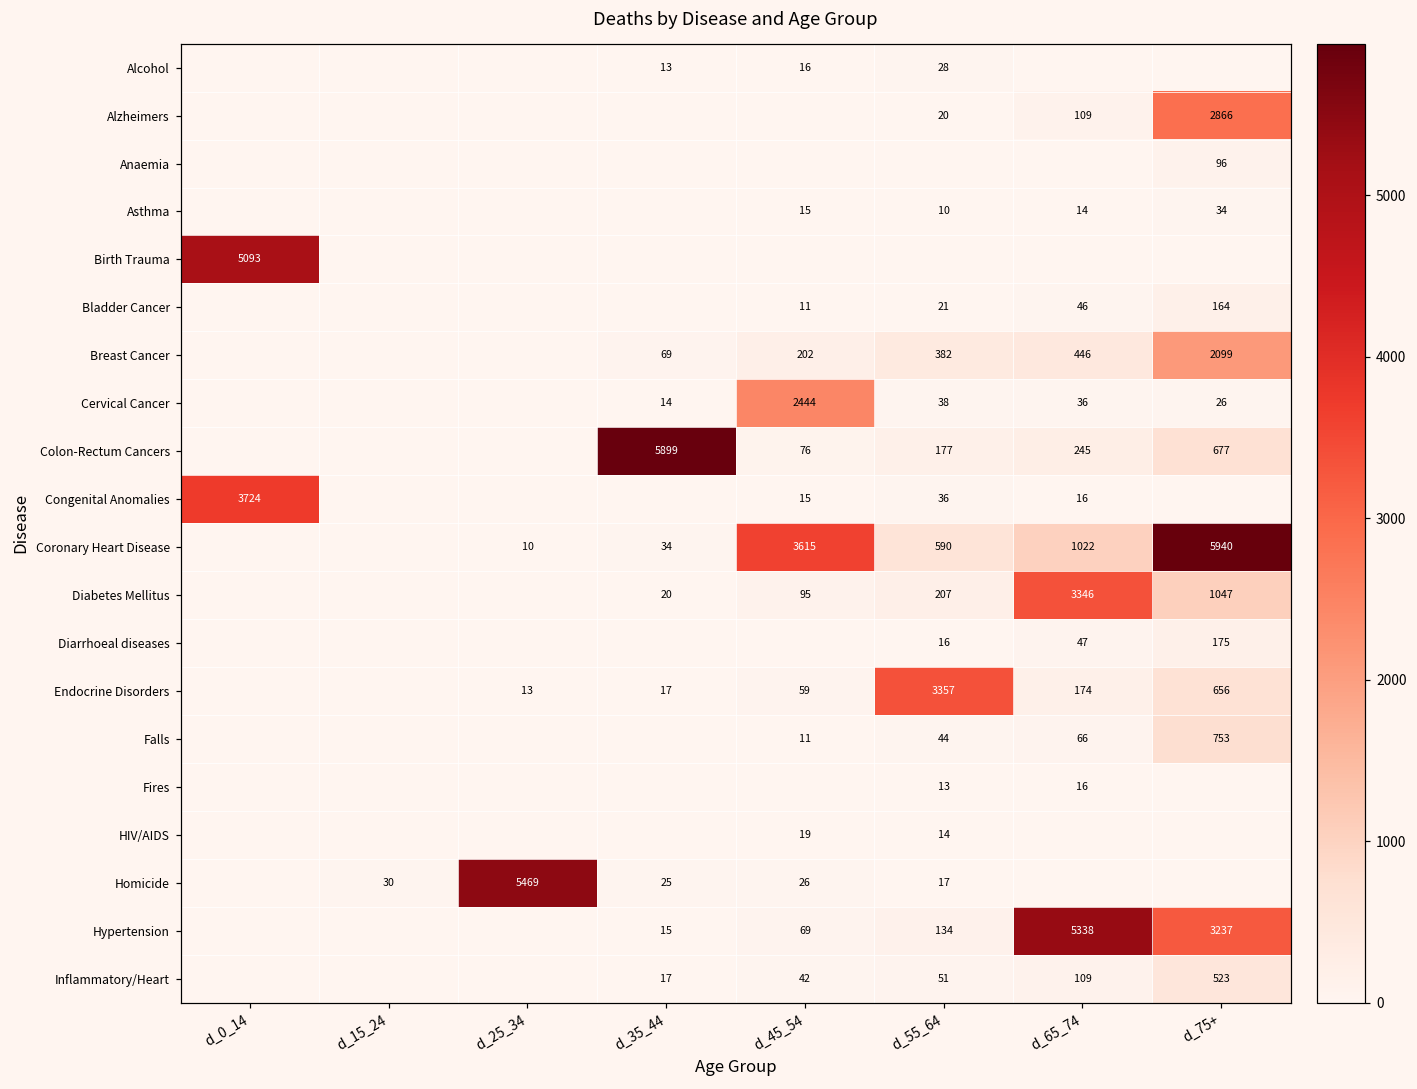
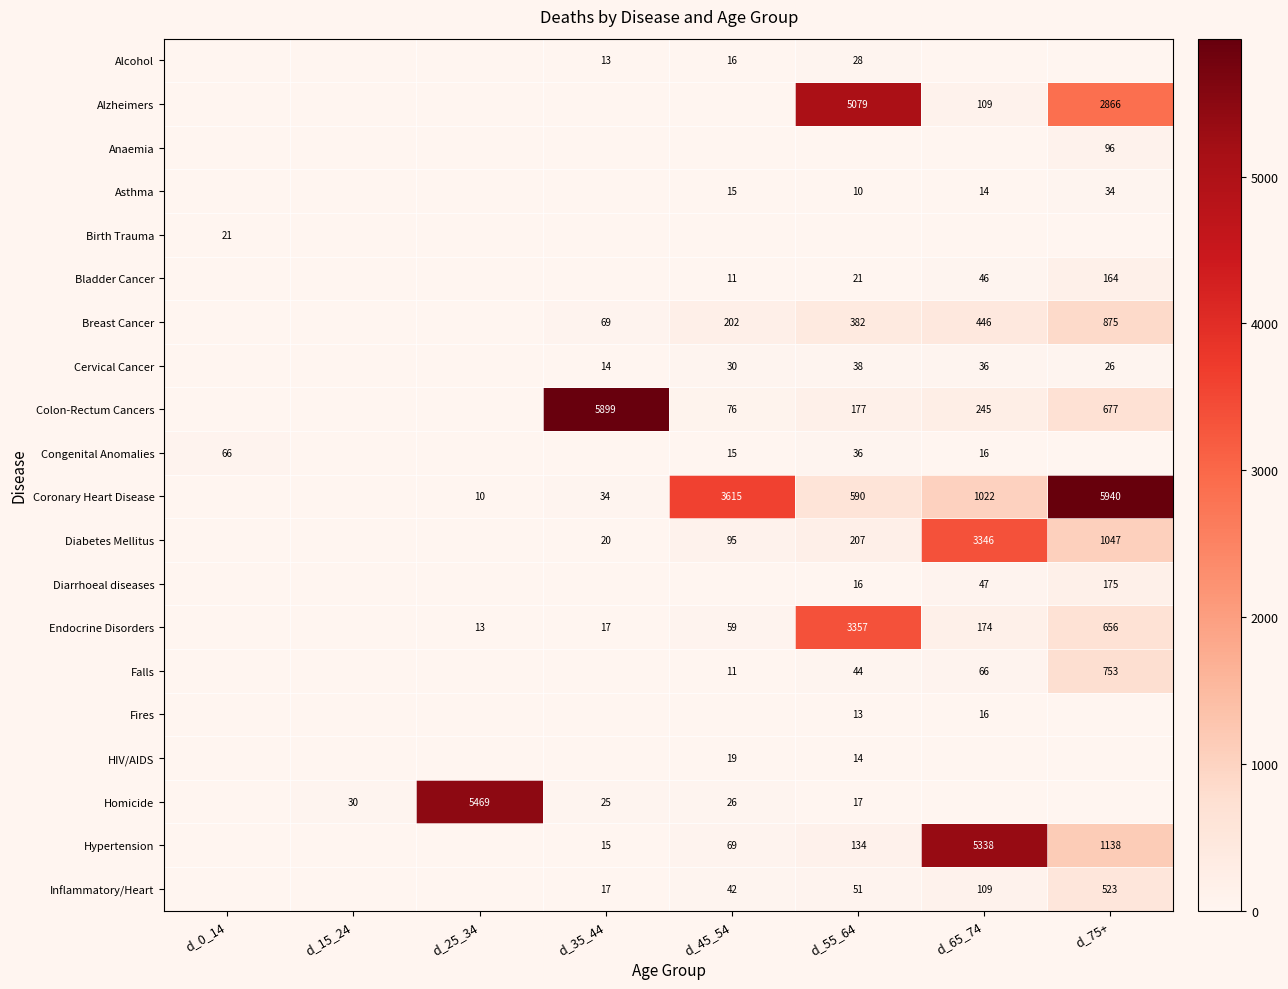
  {
    "Alcohol": {
      "d_35_44": 13,
      "d_45_54": 16,
      "d_55_64": 28
    },
    "Alzheimers": {
-     "d_55_64": 20,
+     "d_55_64": 5079,
      "d_65_74": 109,
      "d_75+": 2866
    },
    "Anaemia": {
      "d_75+": 96
    },
    "Asthma": {
      "d_45_54": 15,
      "d_55_64": 10,
      "d_65_74": 14,
      "d_75+": 34
    },
    "Birth Trauma": {
-     "d_0_14": 5093
+     "d_0_14": 21
    },
    "Bladder Cancer": {
      "d_45_54": 11,
      "d_55_64": 21,
      "d_65_74": 46,
      "d_75+": 164
    },
    "Breast Cancer": {
      "d_35_44": 69,
      "d_45_54": 202,
      "d_55_64": 382,
      "d_65_74": 446,
-     "d_75+": 2099
+     "d_75+": 875
    },
    "Cervical Cancer": {
      "d_35_44": 14,
-     "d_45_54": 2444,
+     "d_45_54": 30,
      "d_55_64": 38,
      "d_65_74": 36,
      "d_75+": 26
    },
    "Colon-Rectum Cancers": {
      "d_35_44": 5899,
      "d_45_54": 76,
      "d_55_64": 177,
      "d_65_74": 245,
      "d_75+": 677
    },
    "Congenital Anomalies": {
-     "d_0_14": 3724,
+     "d_0_14": 66,
      "d_45_54": 15,
      "d_55_64": 36,
      "d_65_74": 16
    },
    "Coronary Heart Disease": {
      "d_25_34": 10,
      "d_35_44": 34,
      "d_45_54": 3615,
      "d_55_64": 590,
      "d_65_74": 1022,
      "d_75+": 5940
    },
    "Diabetes Mellitus": {
      "d_35_44": 20,
      "d_45_54": 95,
      "d_55_64": 207,
      "d_65_74": 3346,
      "d_75+": 1047
    },
    "Diarrhoeal diseases": {
      "d_55_64": 16,
      "d_65_74": 47,
      "d_75+": 175
    },
    "Endocrine Disorders": {
      "d_25_34": 13,
      "d_35_44": 17,
      "d_45_54": 59,
      "d_55_64": 3357,
      "d_65_74": 174,
      "d_75+": 656
    },
    "Falls": {
      "d_45_54": 11,
      "d_55_64": 44,
      "d_65_74": 66,
      "d_75+": 753
    },
    "Fires": {
      "d_55_64": 13,
      "d_65_74": 16
    },
    "HIV/AIDS": {
      "d_45_54": 19,
      "d_55_64": 14
    },
    "Homicide": {
      "d_15_24": 30,
      "d_25_34": 5469,
      "d_35_44": 25,
      "d_45_54": 26,
      "d_55_64": 17
    },
    "Hypertension": {
      "d_35_44": 15,
      "d_45_54": 69,
      "d_55_64": 134,
      "d_65_74": 5338,
-     "d_75+": 3237
+     "d_75+": 1138
    },
    "Inflammatory/Heart": {
      "d_35_44": 17,
      "d_45_54": 42,
      "d_55_64": 51,
      "d_65_74": 109,
      "d_75+": 523
    }
  }
